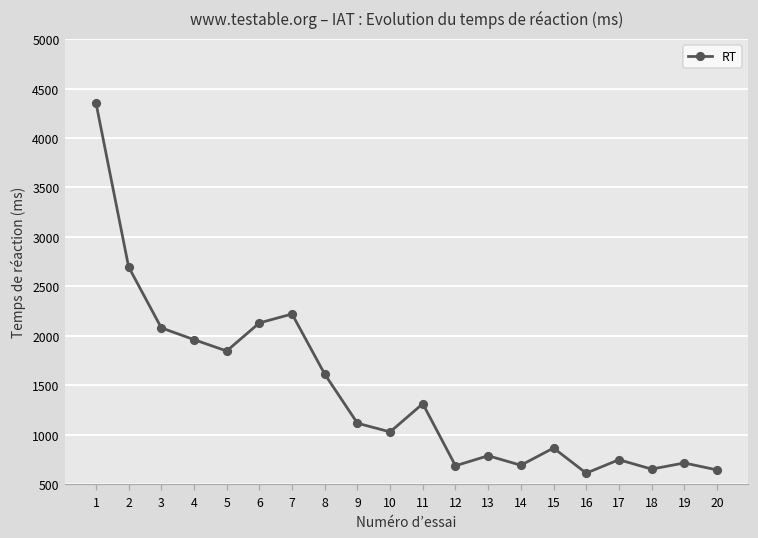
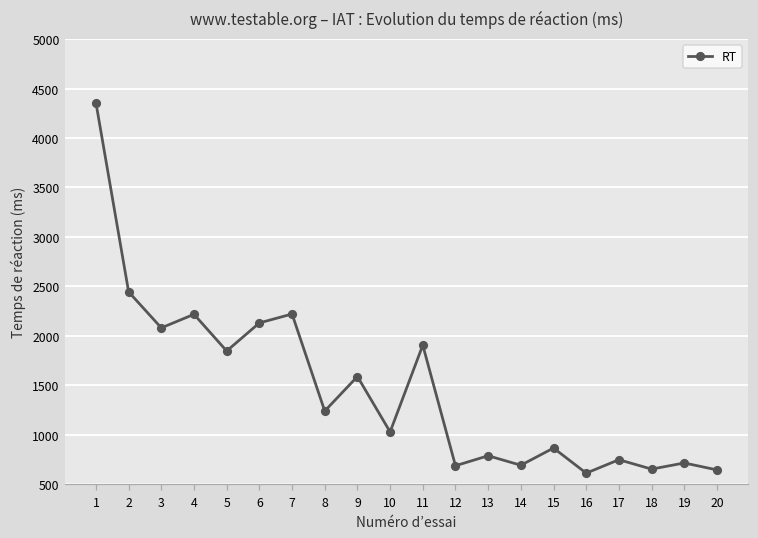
  {
    "1": 4400,
-   "2": 2700,
+   "2": 2400,
    "3": 2100,
-   "4": 2000,
+   "4": 2200,
    "5": 1800,
    "6": 2100,
    "7": 2200,
-   "8": 1600,
-   "9": 1100,
+   "8": 1200,
+   "9": 1600,
    "10": 1000,
-   "11": 1300,
+   "11": 1900,
    "12": 700,
    "13": 800,
    "14": 700,
    "15": 900,
    "16": 600,
    "17": 700,
    "18": 700,
    "19": 700,
    "20": 600
  }
